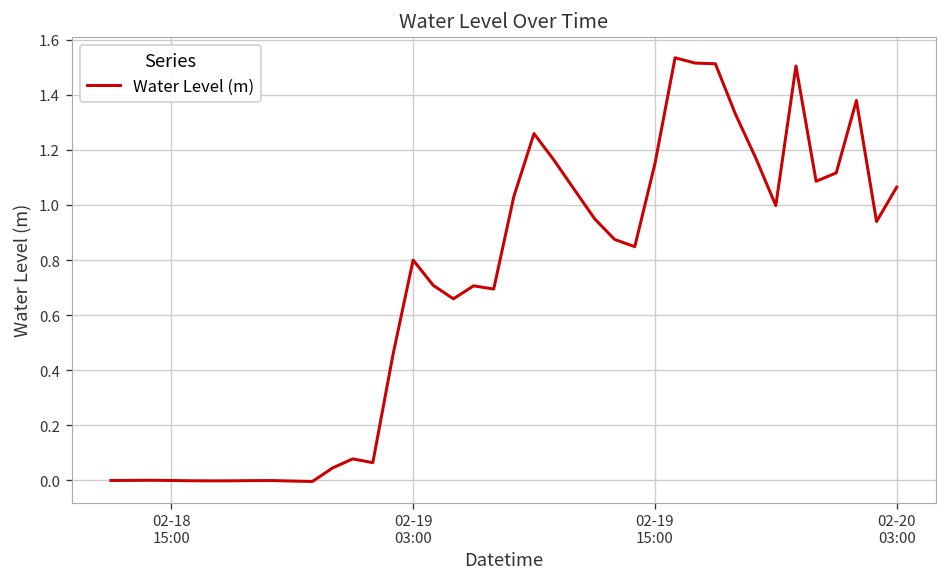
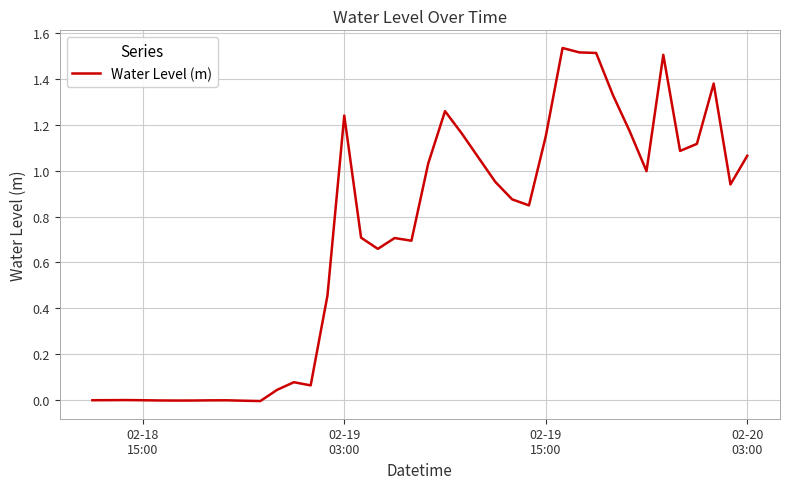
  {
    "02-18 15:00": 0.00,
-   "02-19 03:00": 0.80,
+   "02-19 03:00": 1.24,
    "02-19 15:00": 1.15,
    "02-20 03:00": 1.06
  }
